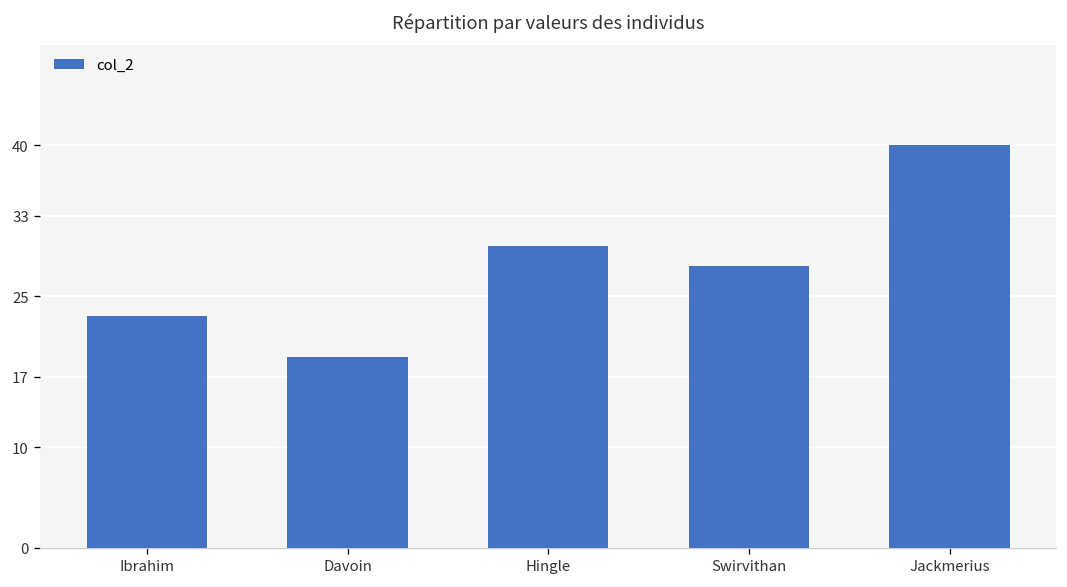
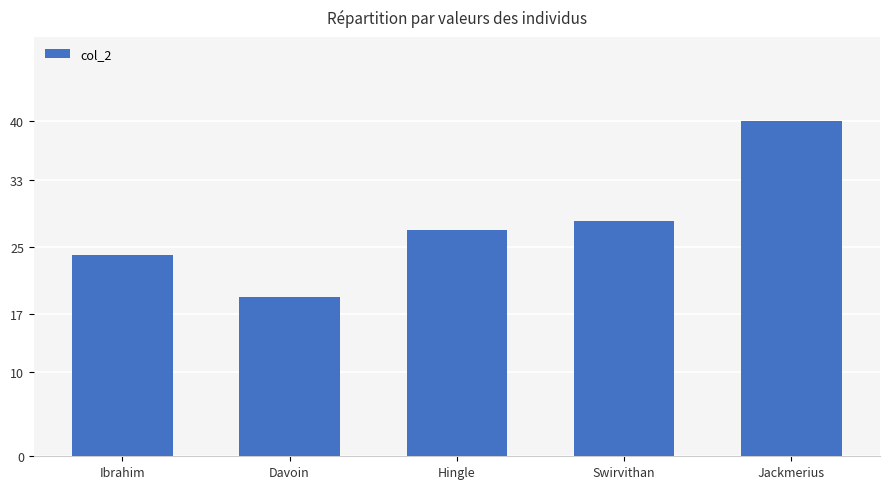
  {
-   "Ibrahim": 23,
+   "Ibrahim": 24,
    "Davoin": 19,
-   "Hingle": 30,
+   "Hingle": 27,
    "Swirvithan": 28,
    "Jackmerius": 40
  }
